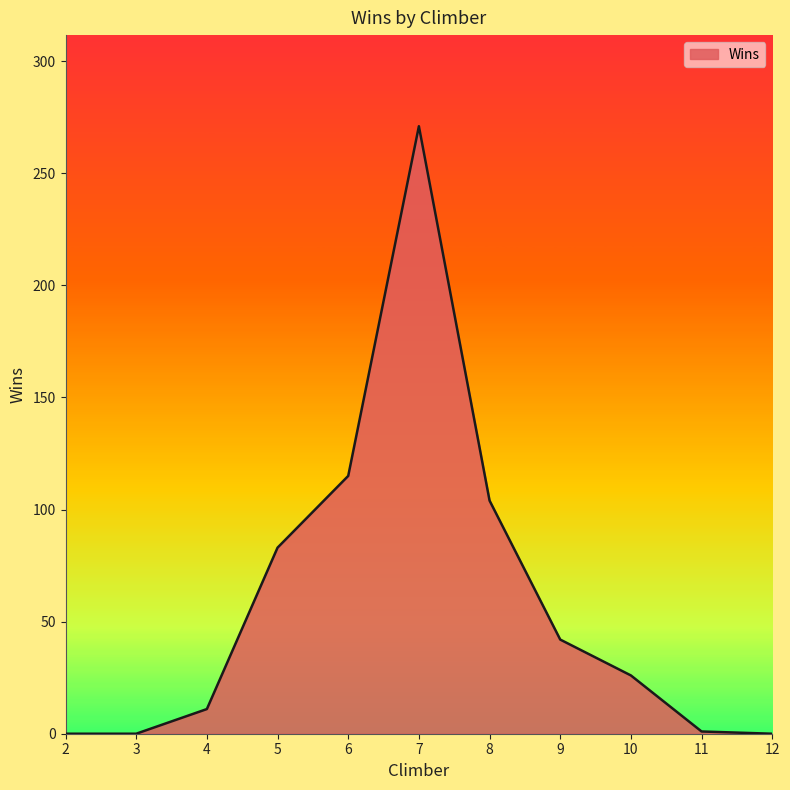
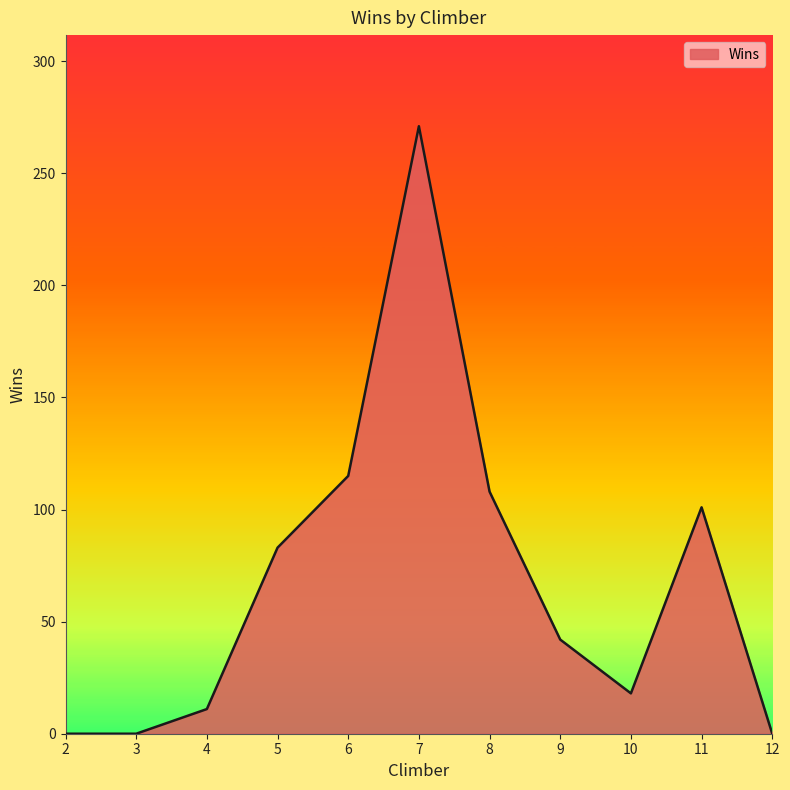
  {
    "2": 0,
    "3": 0,
    "4": 11,
    "5": 83,
    "6": 115,
    "7": 271,
-   "8": 104,
+   "8": 108,
    "9": 42,
-   "10": 26,
-   "11": 1,
+   "10": 18,
+   "11": 101,
    "12": 0
  }
